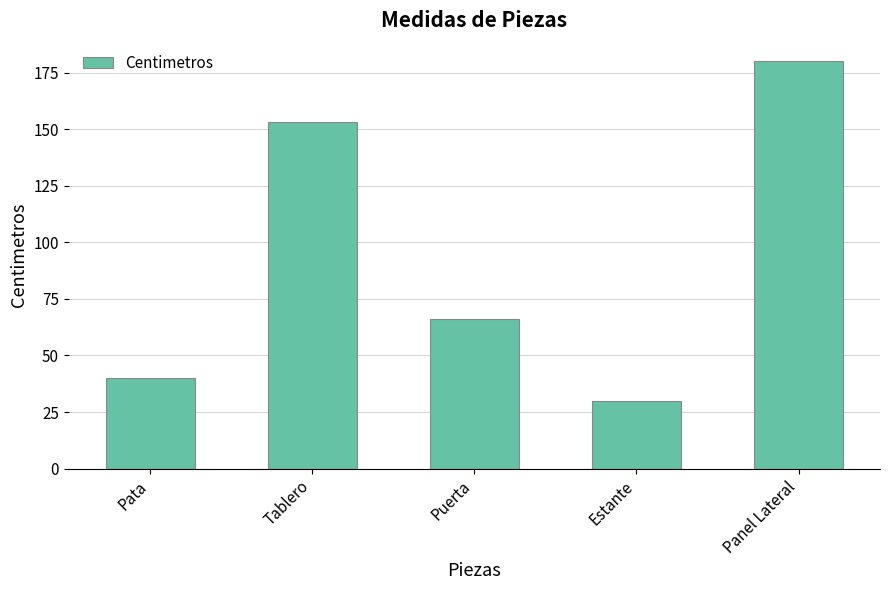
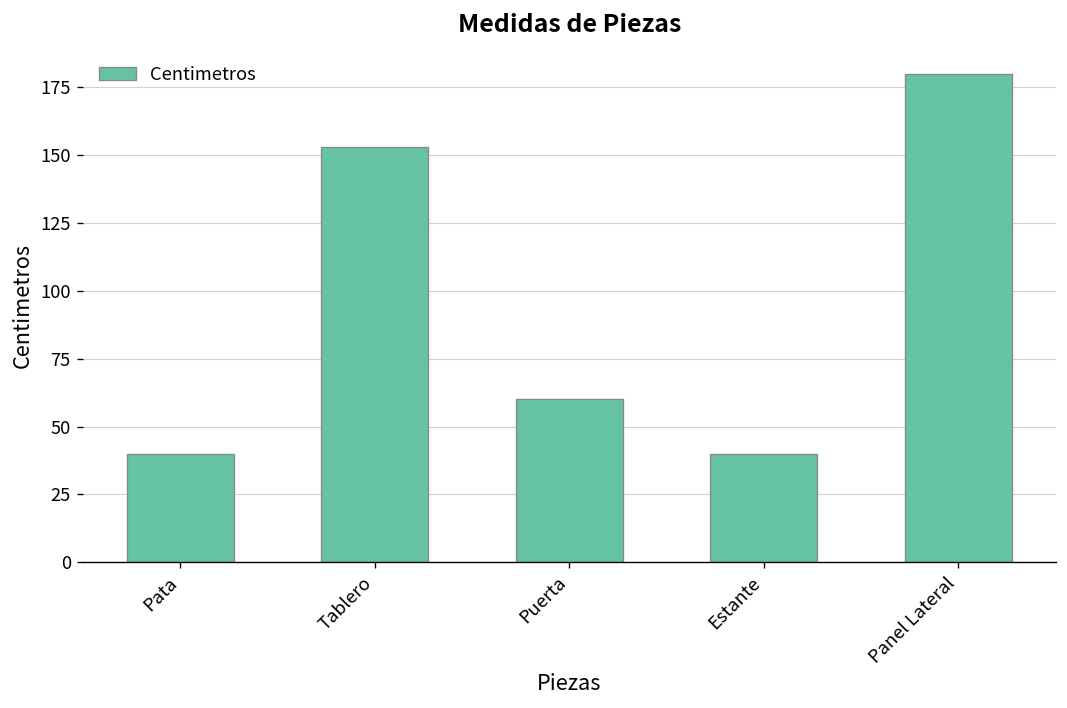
  {
    "Pata": 40,
    "Tablero": 153,
-   "Puerta": 66,
-   "Estante": 30,
+   "Puerta": 60,
+   "Estante": 40,
    "Panel Lateral": 180
  }
